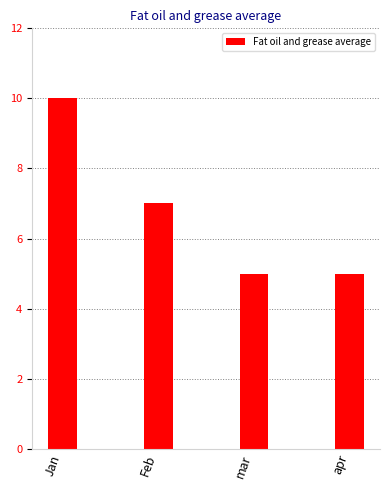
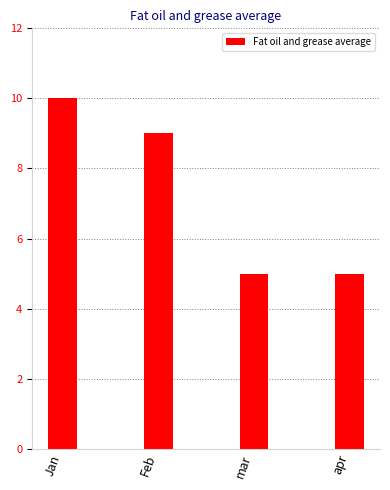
  {
    "Jan": 10,
-   "Feb": 7,
+   "Feb": 9,
    "mar": 5,
    "apr": 5
  }
